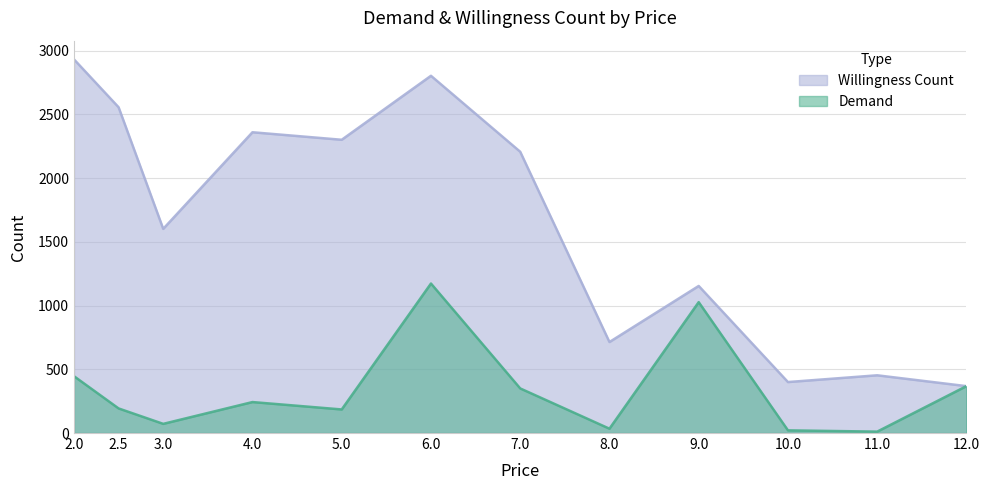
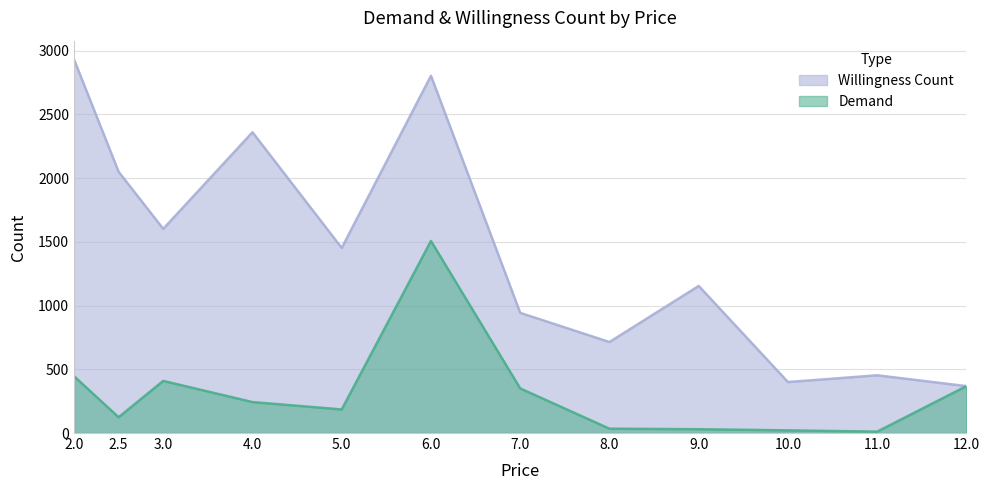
  {
    "Willingness Count": {
      "2.0": 2930,
-     "2.5": 2560,
+     "2.5": 2050,
      "3.0": 1600,
      "4.0": 2360,
-     "5.0": 2300,
+     "5.0": 1450,
      "6.0": 2800,
-     "7.0": 2210,
+     "7.0": 940,
      "8.0": 710,
      "9.0": 1150,
      "10.0": 400,
      "11.0": 450
    },
    "Demand": {
      "2.0": 450,
-     "2.5": 190,
-     "3.0": 70,
+     "2.5": 120,
+     "3.0": 410,
      "4.0": 240,
      "5.0": 190,
-     "6.0": 1170,
+     "6.0": 1510,
      "7.0": 350,
      "8.0": 30,
-     "9.0": 1030,
+     "9.0": 30,
      "10.0": 20,
      "11.0": 10
    }
  }
